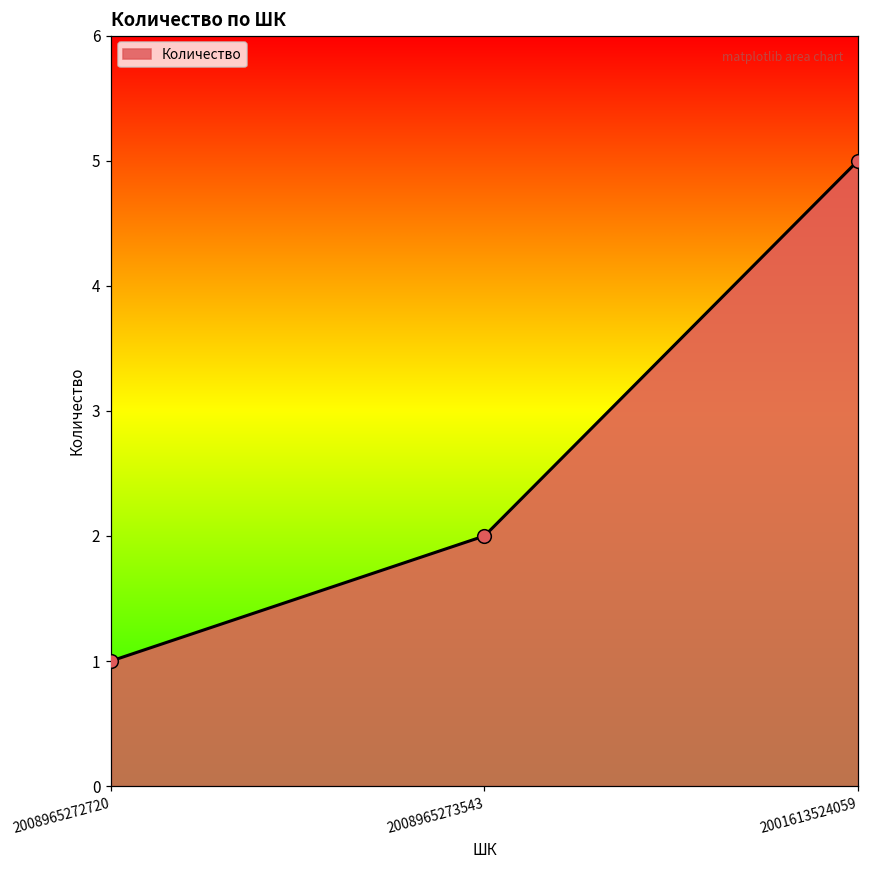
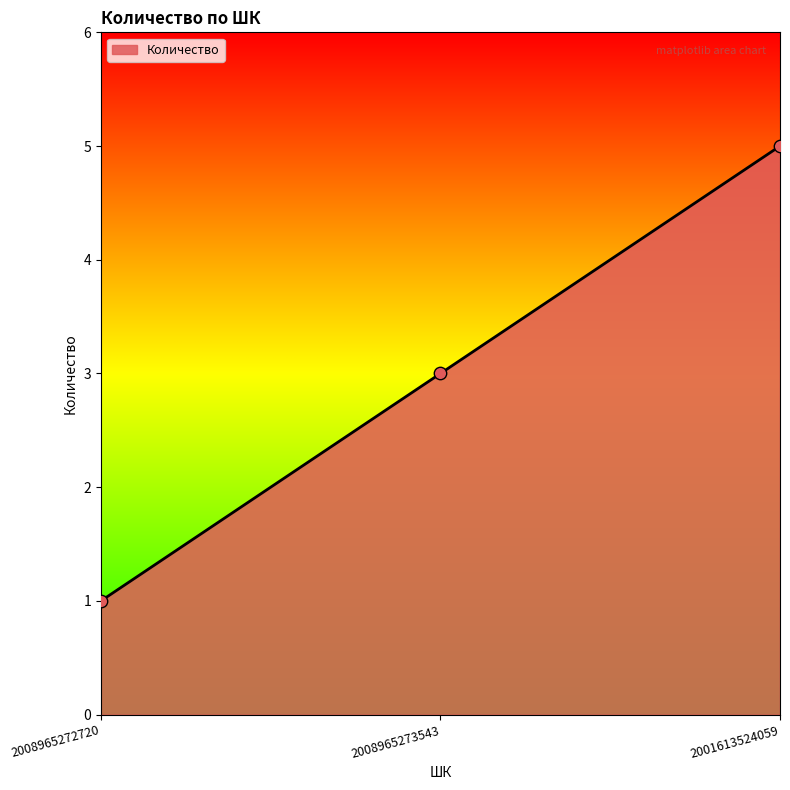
  {
    "2008965272720": 1,
-   "2008965273543": 2,
+   "2008965273543": 3,
    "2001613524059": 5
  }
